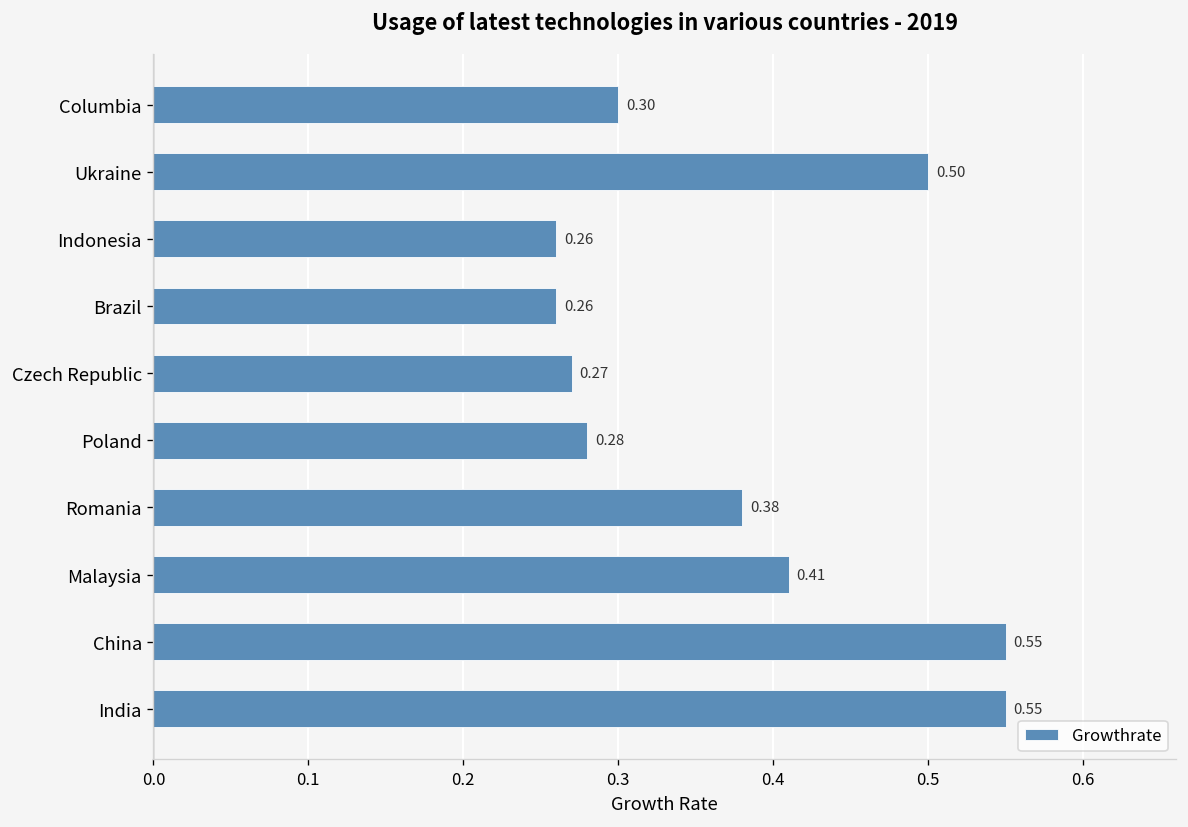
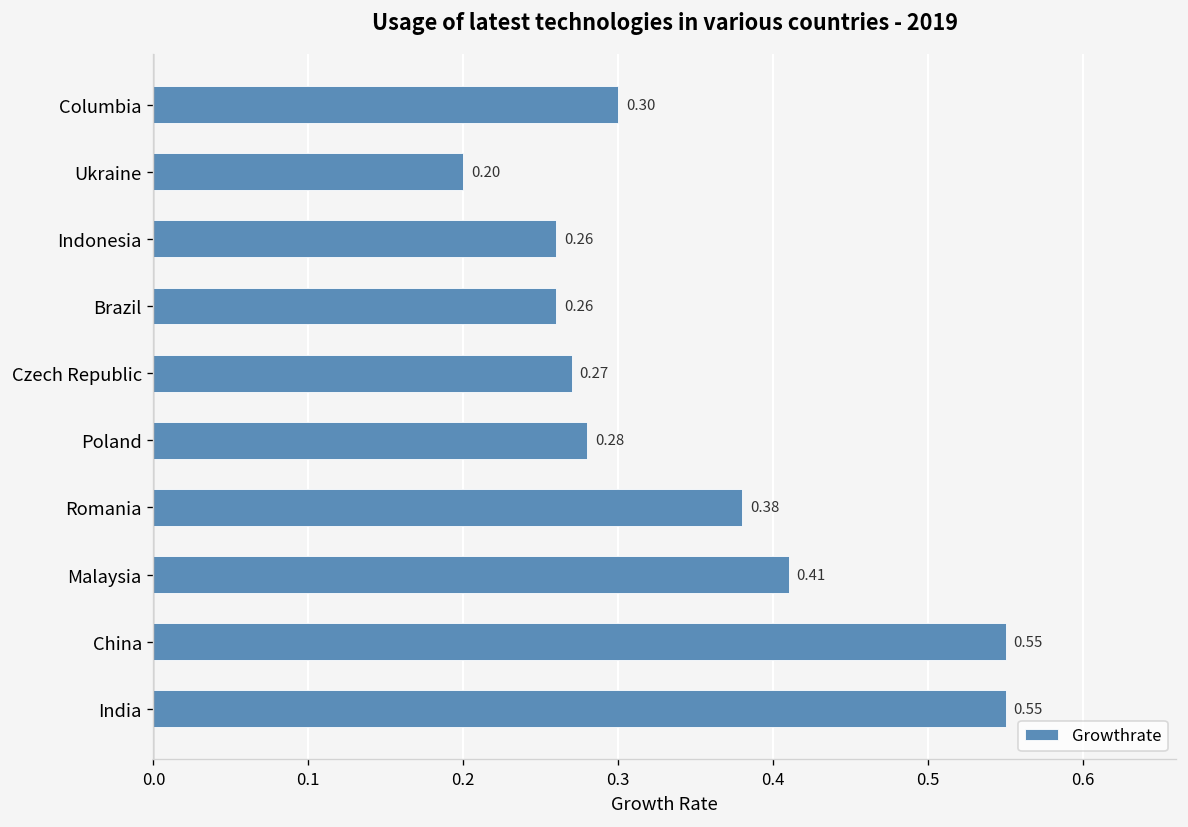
  {
    "Columbia": 0.30,
-   "Ukraine": 0.50,
+   "Ukraine": 0.20,
    "Indonesia": 0.26,
    "Brazil": 0.26,
    "Czech Republic": 0.27,
    "Poland": 0.28,
    "Romania": 0.38,
    "Malaysia": 0.41,
    "China": 0.55,
    "India": 0.55
  }
